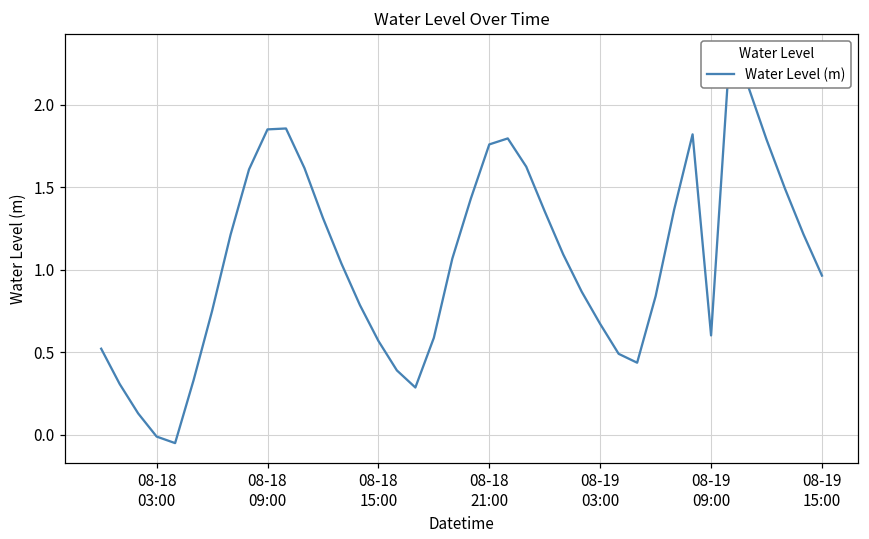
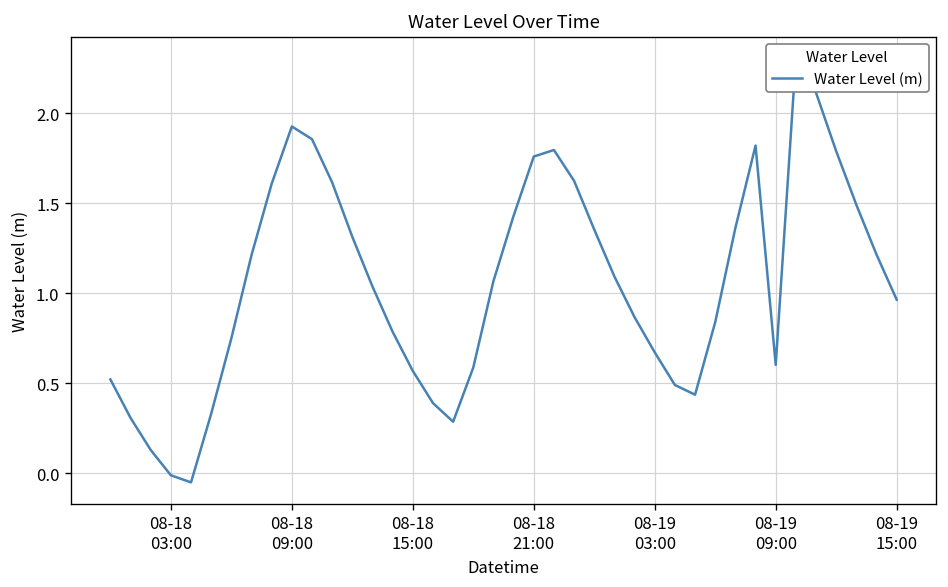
  {
    "08-18 03:00": -0.01,
-   "08-18 09:00": 1.85,
+   "08-18 09:00": 1.93,
    "08-18 15:00": 0.57,
    "08-18 21:00": 1.76,
    "08-19 03:00": 0.67,
    "08-19 09:00": 0.60,
    "08-19 15:00": 0.96
  }
